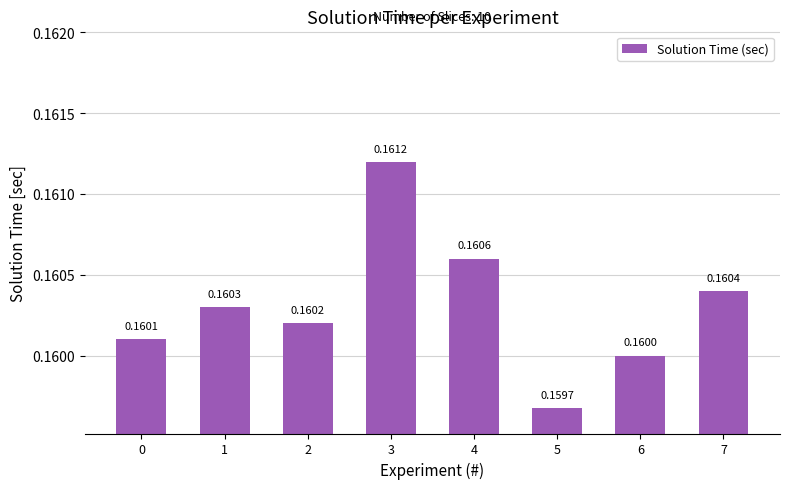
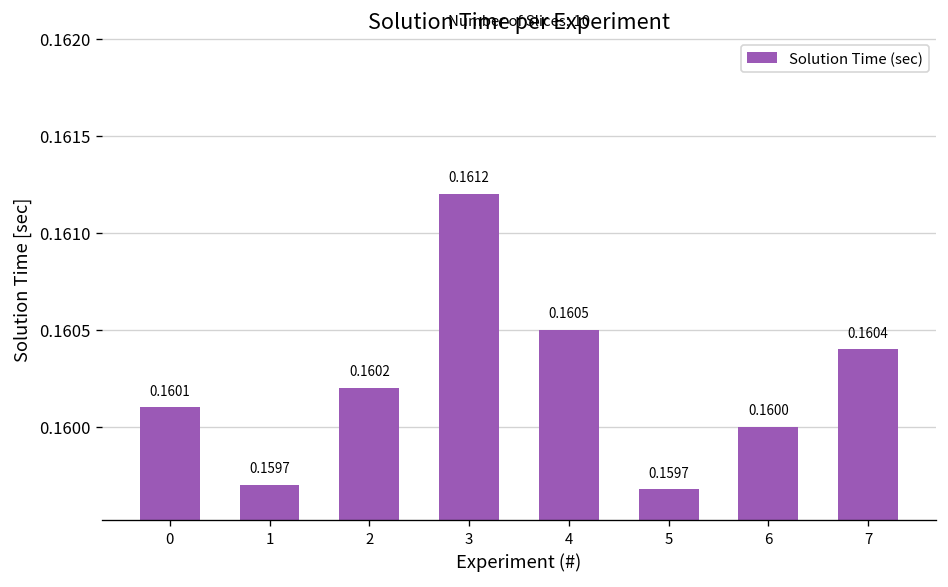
  {
    "0": 0.1601,
-   "1": 0.1603,
+   "1": 0.1597,
    "2": 0.1602,
    "3": 0.1612,
-   "4": 0.1606,
+   "4": 0.1605,
    "5": 0.1597,
    "6": 0.1600,
    "7": 0.1604
  }
